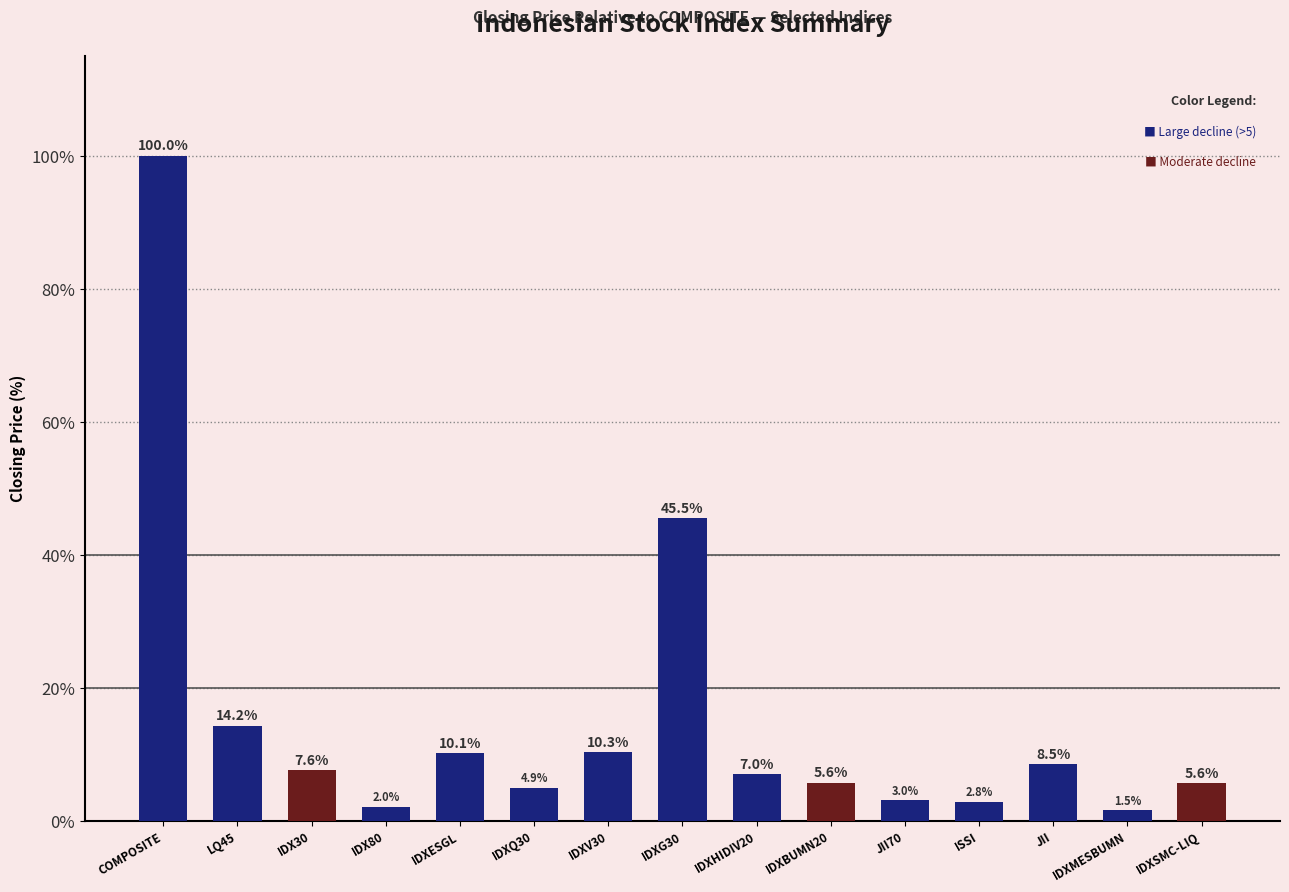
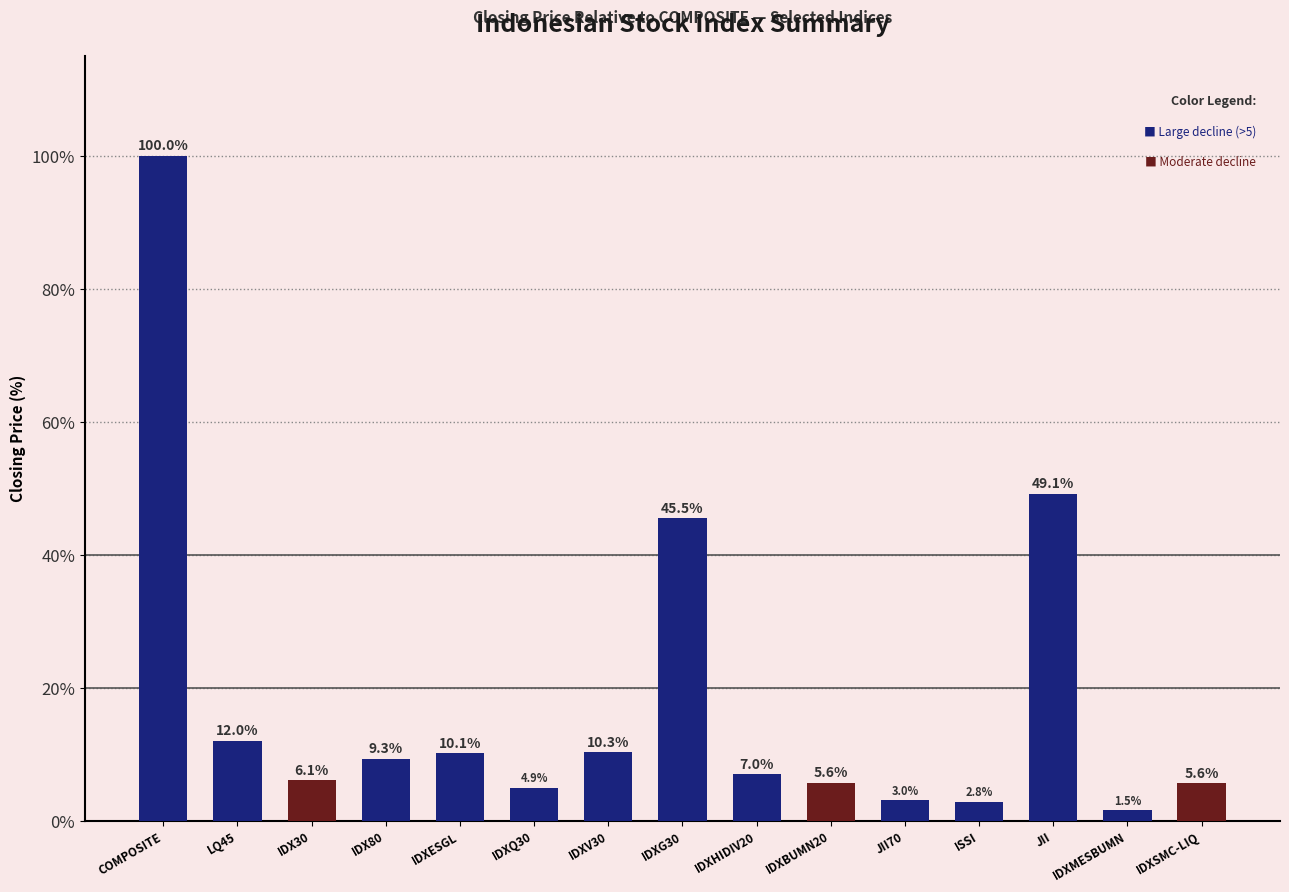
  {
    "COMPOSITE": "100.0%",
-   "LQ45": "14.2%",
-   "IDX30": "7.6%",
-   "IDX80": "2.0%",
+   "LQ45": "12.0%",
+   "IDX30": "6.1%",
+   "IDX80": "9.3%",
    "IDXESGL": "10.1%",
    "IDXQ30": "4.9%",
    "IDXV30": "10.3%",
    "IDXG30": "45.5%",
    "IDXHIDIV20": "7.0%",
    "IDXBUMN20": "5.6%",
    "JII70": "3.0%",
    "ISSI": "2.8%",
-   "JII": "8.5%",
+   "JII": "49.1%",
    "IDXMESBUMN": "1.5%",
    "IDXSMC-LIQ": "5.6%"
  }
